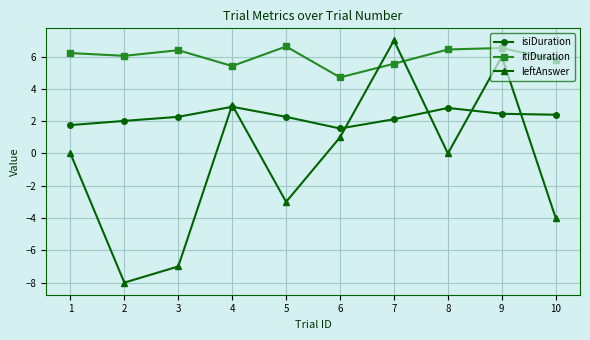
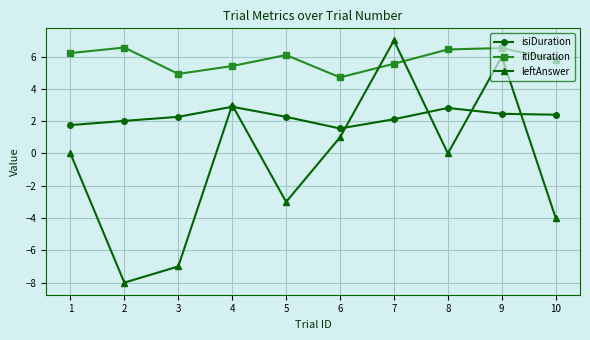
  {
    "itiDuration": {
      "1": 6.2,
-     "2": 6.0,
-     "3": 6.4,
+     "2": 6.6,
+     "3": 4.9,
      "4": 5.4,
-     "5": 6.6,
+     "5": 6.1,
      "6": 4.7,
      "7": 5.6,
      "8": 6.4
    }
  }
